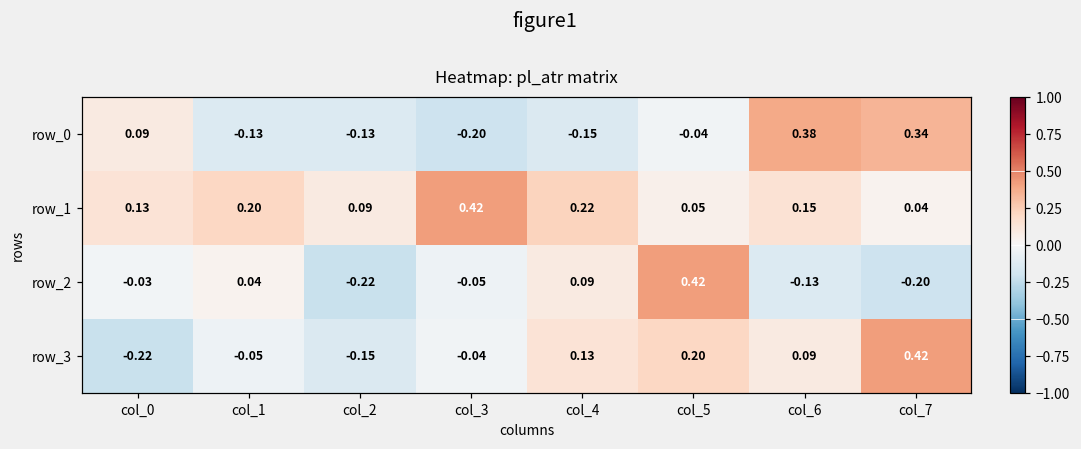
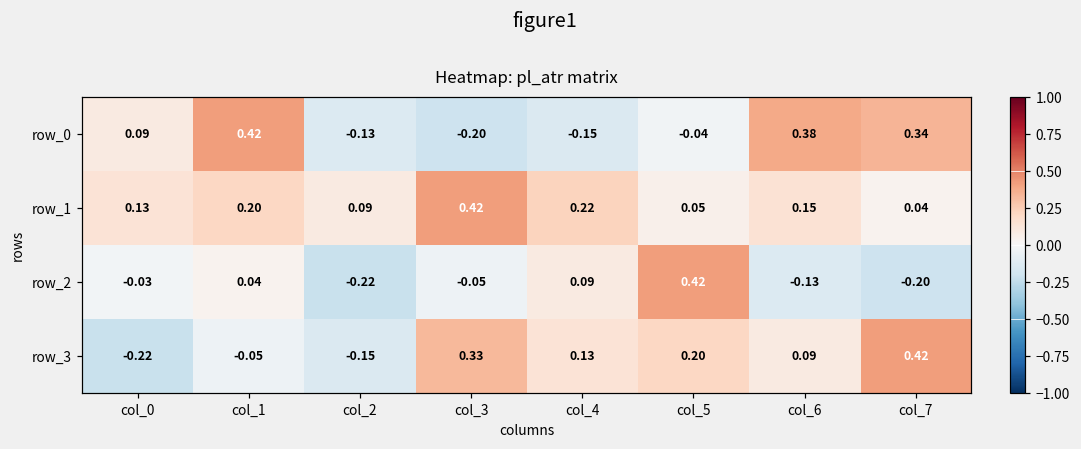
  {
    "row_0": {
      "col_0": 0.09,
-     "col_1": -0.13,
+     "col_1": 0.42,
      "col_2": -0.13,
      "col_3": -0.20,
      "col_4": -0.15,
      "col_5": -0.04,
      "col_6": 0.38,
      "col_7": 0.34
    },
    "row_1": {
      "col_0": 0.13,
      "col_1": 0.20,
      "col_2": 0.09,
      "col_3": 0.42,
      "col_4": 0.22,
      "col_5": 0.05,
      "col_6": 0.15,
      "col_7": 0.04
    },
    "row_2": {
      "col_0": -0.03,
      "col_1": 0.04,
      "col_2": -0.22,
      "col_3": -0.05,
      "col_4": 0.09,
      "col_5": 0.42,
      "col_6": -0.13,
      "col_7": -0.20
    },
    "row_3": {
      "col_0": -0.22,
      "col_1": -0.05,
      "col_2": -0.15,
-     "col_3": -0.04,
+     "col_3": 0.33,
      "col_4": 0.13,
      "col_5": 0.20,
      "col_6": 0.09,
      "col_7": 0.42
    }
  }
